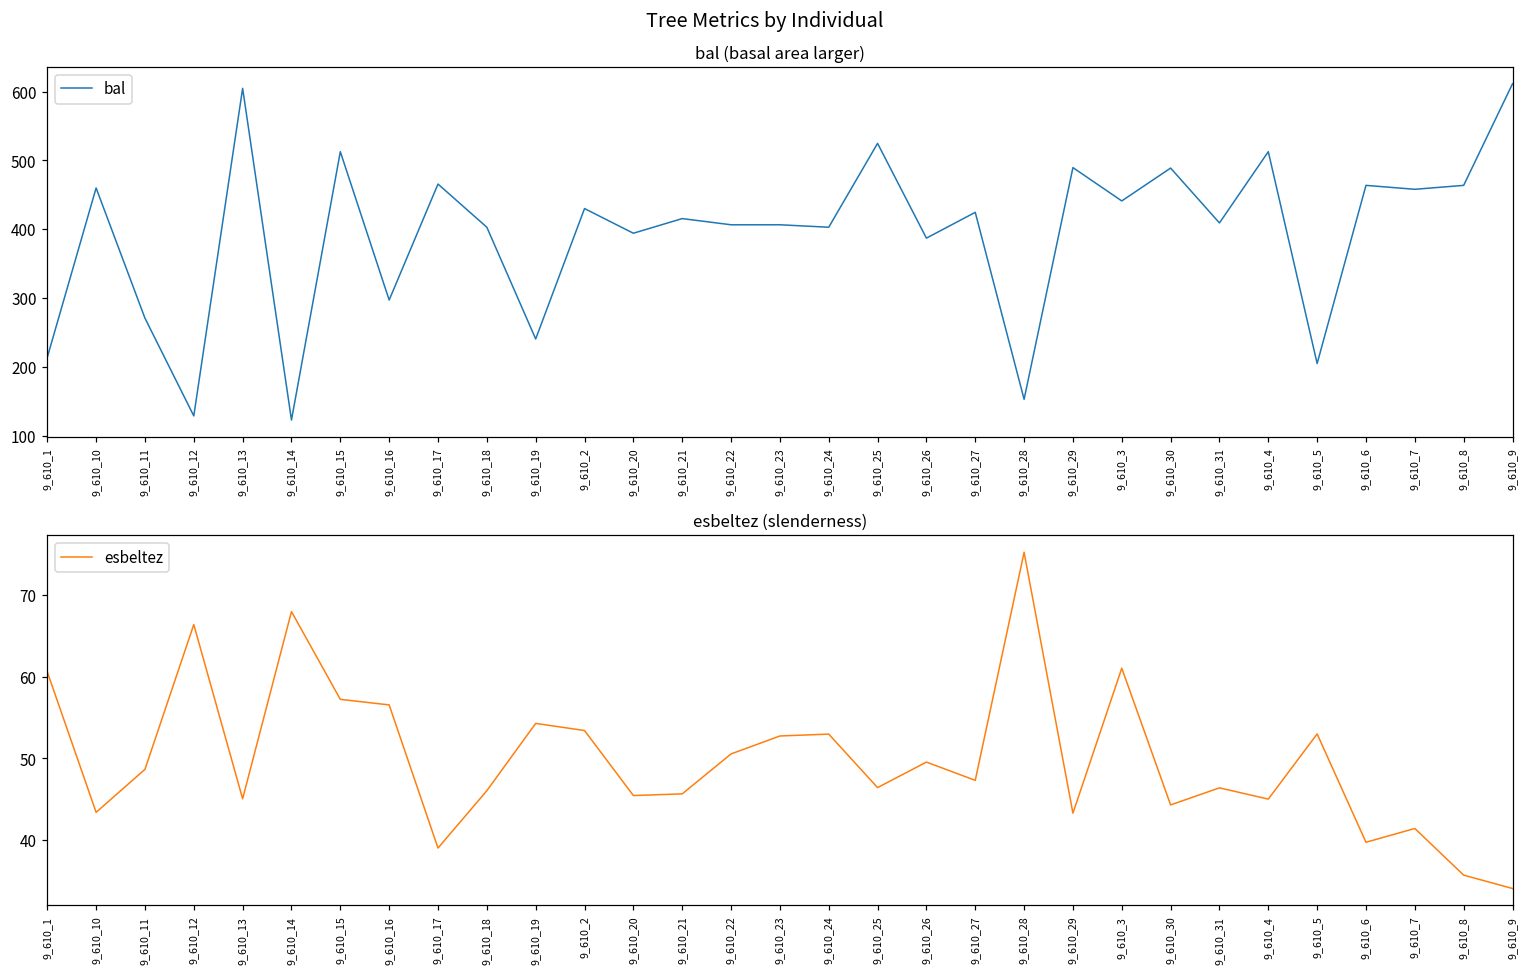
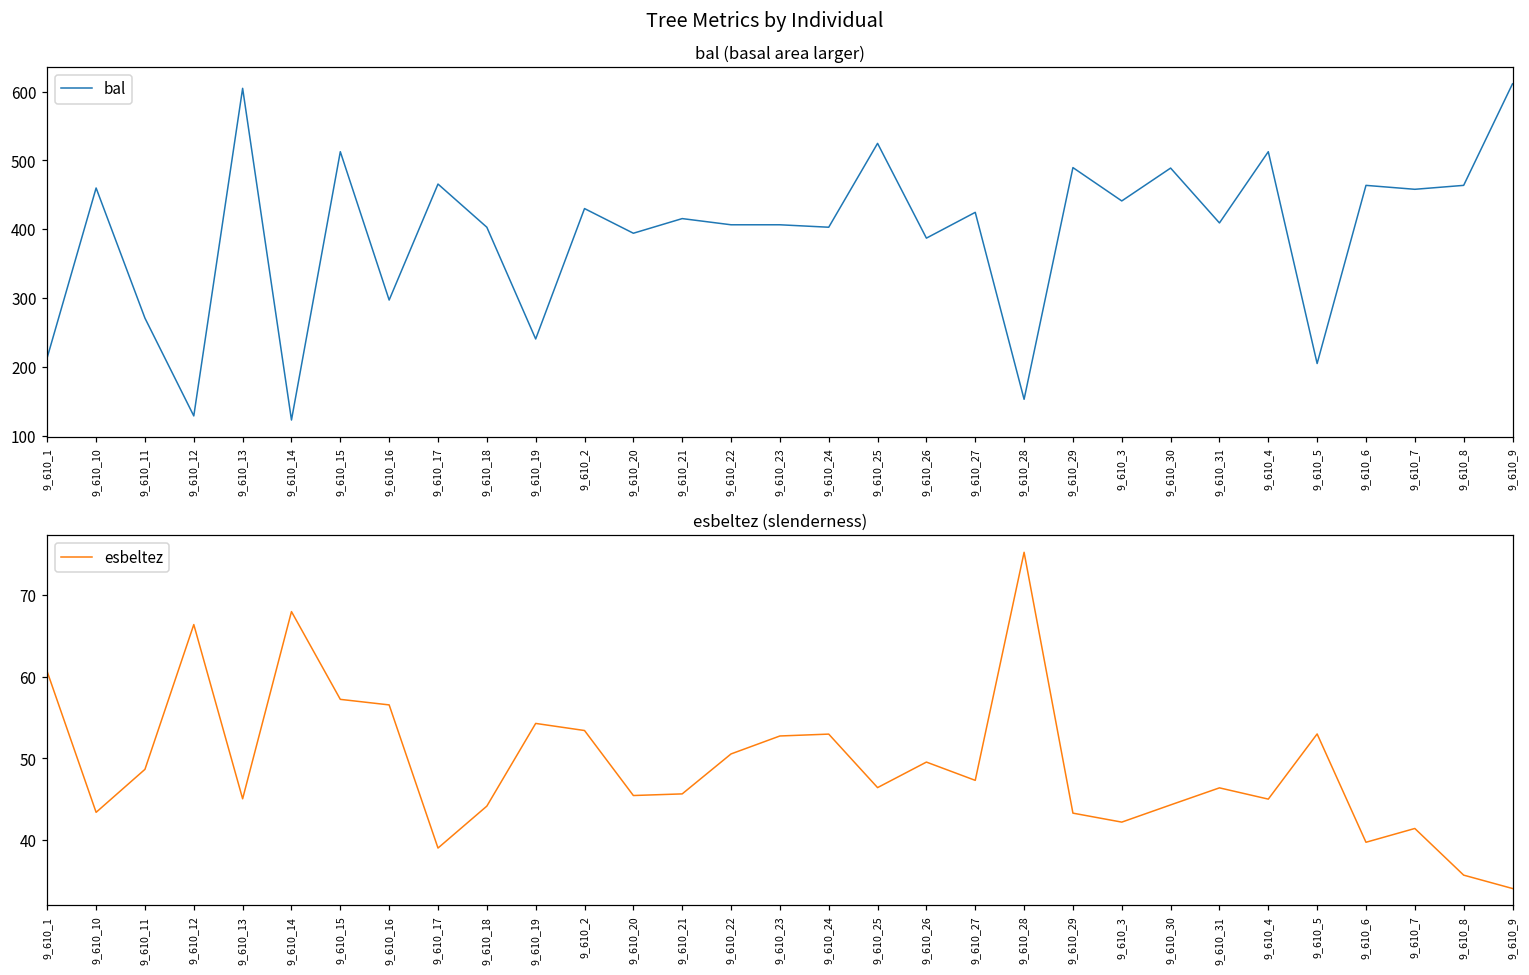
  {
    "bal (basal area larger)": {
      "9_610_1": 210,
      "9_610_10": 460,
      "9_610_11": 270,
      "9_610_12": 130,
      "9_610_13": 600,
      "9_610_14": 120,
      "9_610_15": 510,
      "9_610_16": 300,
      "9_610_17": 470,
      "9_610_18": 400,
      "9_610_19": 240,
      "9_610_2": 430,
      "9_610_20": 390,
      "9_610_21": 420,
      "9_610_22": 410,
      "9_610_23": 410,
      "9_610_24": 400,
      "9_610_25": 520,
      "9_610_26": 390,
      "9_610_27": 420,
      "9_610_28": 150,
      "9_610_29": 490,
      "9_610_3": 440,
      "9_610_30": 490,
      "9_610_31": 410,
      "9_610_4": 510,
      "9_610_5": 200,
      "9_610_6": 460,
      "9_610_7": 460,
      "9_610_8": 460,
      "9_610_9": 610
    },
    "esbeltez (slenderness)": {
      "9_610_1": 61,
      "9_610_10": 43,
      "9_610_11": 49,
      "9_610_12": 66,
      "9_610_13": 45,
      "9_610_14": 68,
      "9_610_15": 57,
      "9_610_16": 57,
      "9_610_17": 39,
-     "9_610_18": 46,
+     "9_610_18": 44,
      "9_610_19": 54,
      "9_610_2": 53,
      "9_610_20": 45,
      "9_610_21": 46,
      "9_610_22": 51,
      "9_610_23": 53,
      "9_610_24": 53,
      "9_610_25": 46,
      "9_610_26": 50,
      "9_610_27": 47,
      "9_610_28": 75,
      "9_610_29": 43,
-     "9_610_3": 61,
+     "9_610_3": 42,
      "9_610_30": 44,
      "9_610_31": 46,
      "9_610_4": 45,
      "9_610_5": 53,
      "9_610_6": 40,
      "9_610_7": 41,
      "9_610_8": 36,
      "9_610_9": 34
    }
  }
